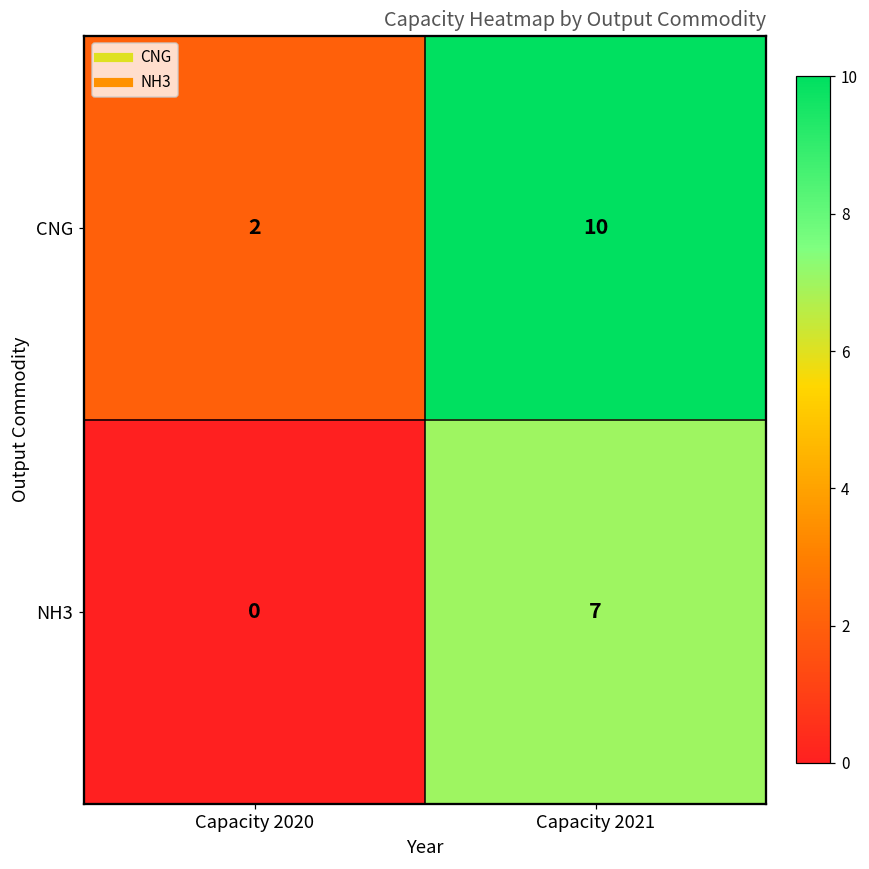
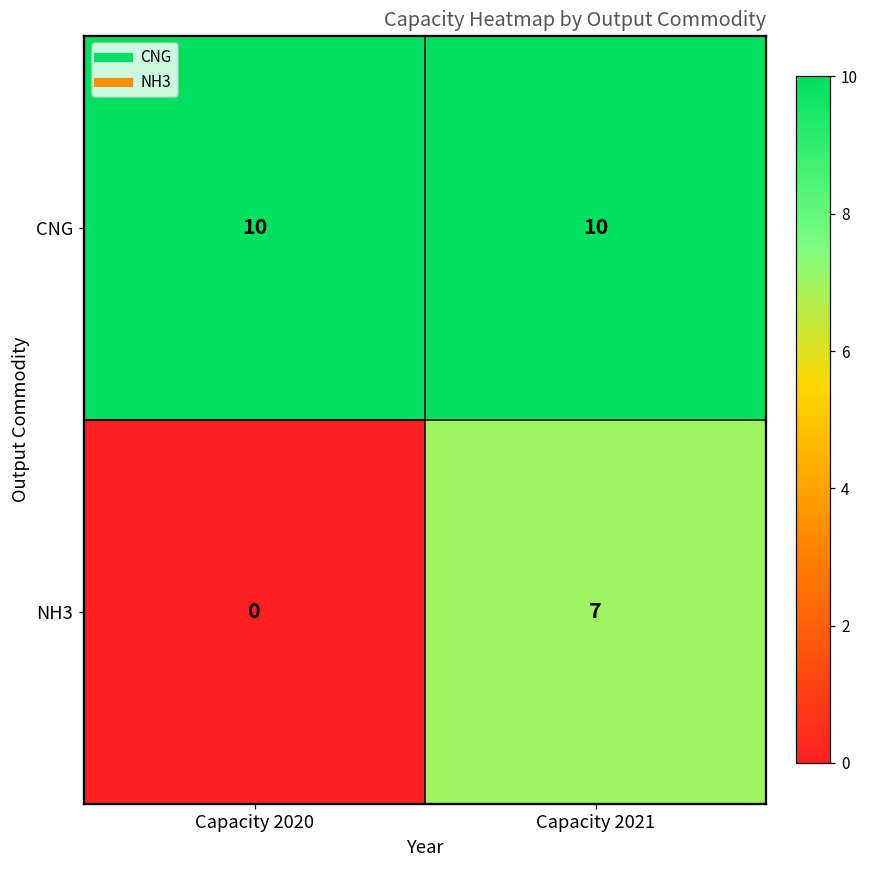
  {
    "CNG": {
-     "Capacity 2020": 2,
+     "Capacity 2020": 10,
      "Capacity 2021": 10
    },
    "NH3": {
      "Capacity 2020": 0,
      "Capacity 2021": 7
    }
  }
